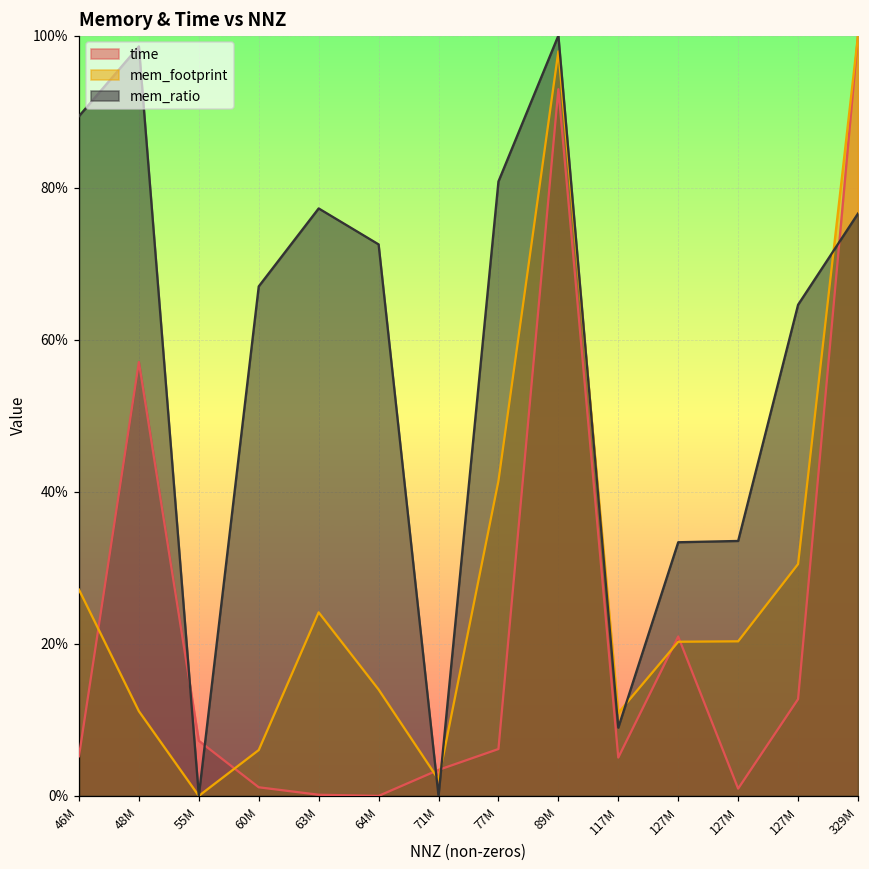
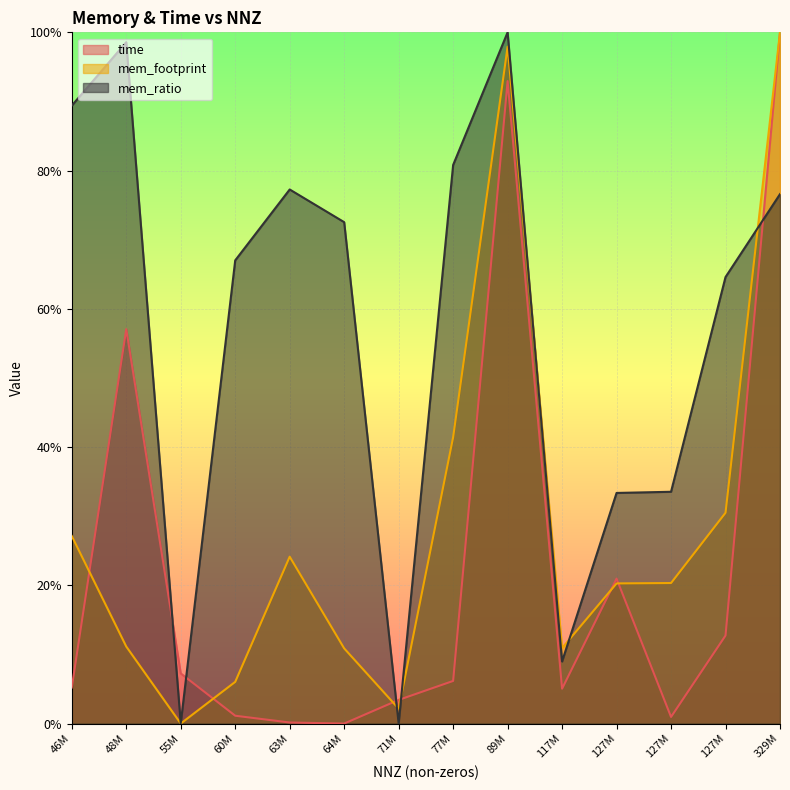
  {
    "time": {
      "46M": "5%",
      "48M": "57%",
      "55M": "7%",
      "60M": "1%",
      "63M": "0%",
      "64M": "0%",
      "71M": "3%",
      "77M": "6%",
      "89M": "93%",
      "117M": "5%"
    },
    "mem_footprint": {
      "46M": "27%",
      "48M": "11%",
      "60M": "6%",
      "63M": "24%",
-     "64M": "14%",
+     "64M": "11%",
      "71M": "2%",
      "77M": "41%",
      "89M": "98%",
      "117M": "11%"
    },
    "mem_ratio": {
      "46M": "89%",
      "60M": "67%",
      "63M": "77%",
      "64M": "73%",
      "71M": "0%",
      "77M": "81%",
      "89M": "100%",
      "117M": "9%",
      "329M": "77%"
    }
  }
